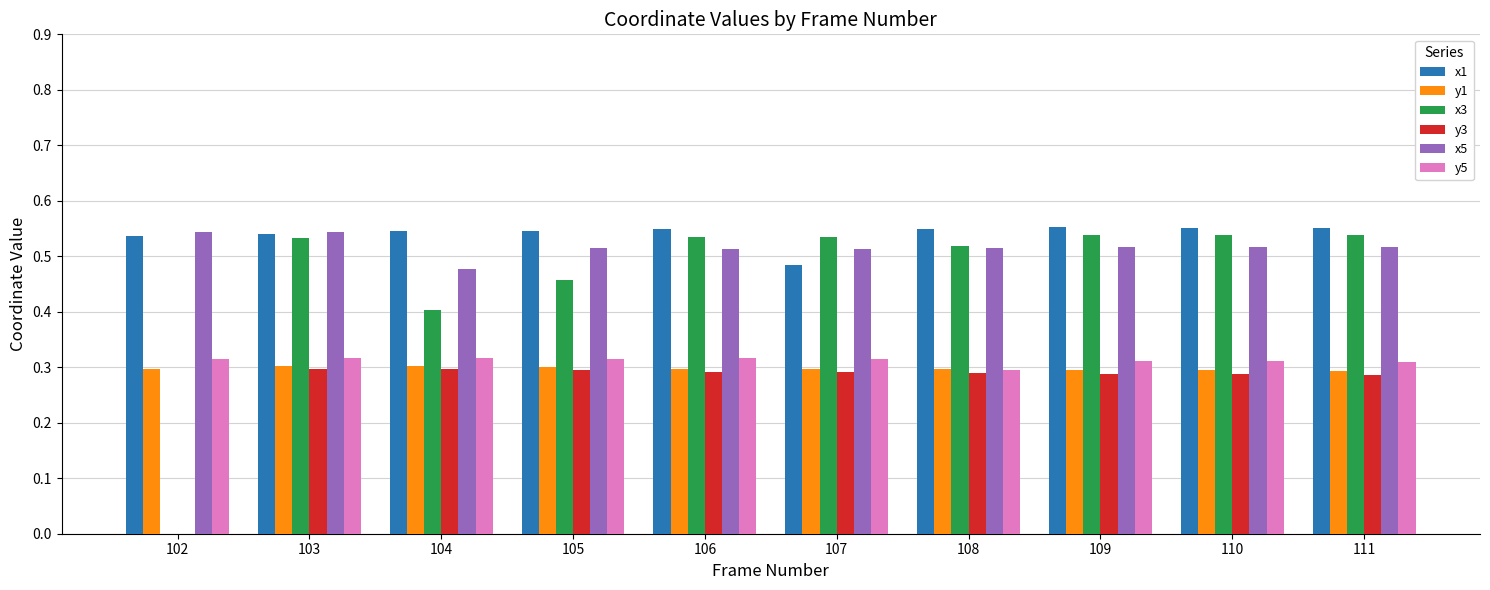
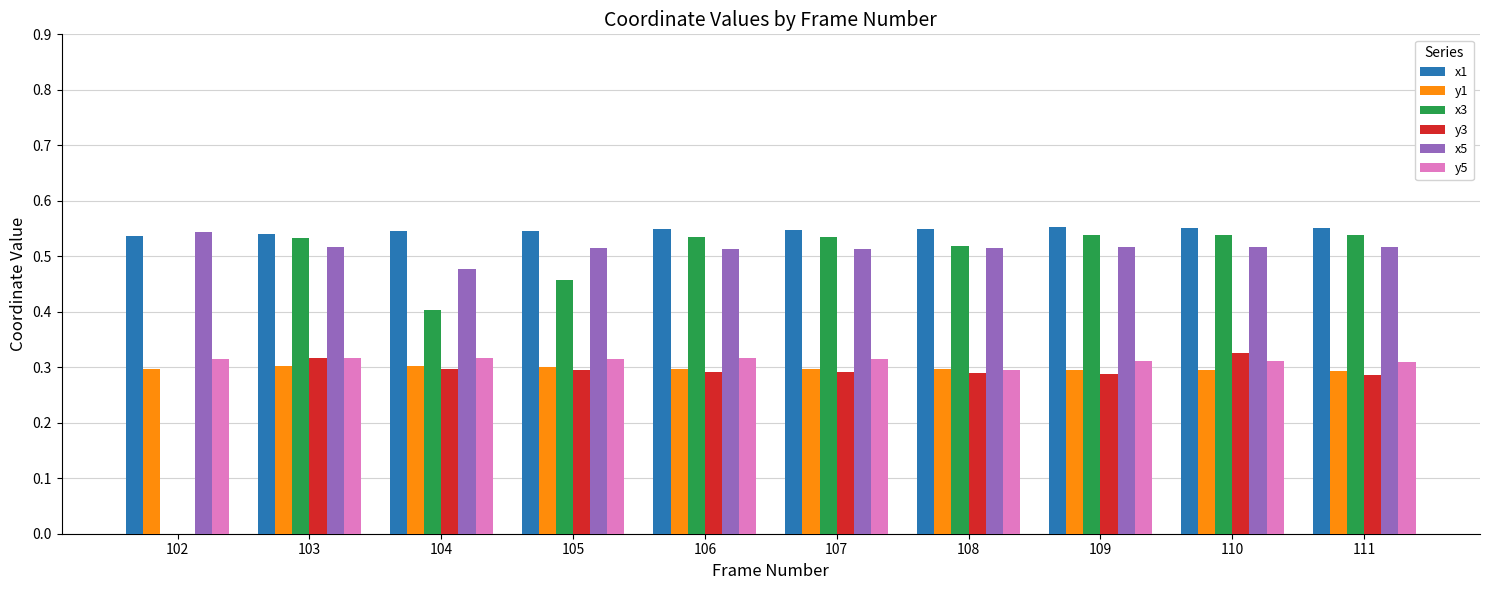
  {
    "x1": {
      "102": 0.54,
      "103": 0.54,
      "104": 0.55,
      "105": 0.55,
      "106": 0.55,
-     "107": 0.49,
+     "107": 0.55,
      "108": 0.55,
      "109": 0.55,
      "110": 0.55,
      "111": 0.55
    },
    "y1": {
      "102": 0.30,
      "103": 0.30,
      "104": 0.30,
      "105": 0.30,
      "106": 0.30,
      "107": 0.30,
      "108": 0.30,
      "109": 0.30,
      "110": 0.29,
      "111": 0.29
    },
    "x3": {
      "102": 0.00,
      "103": 0.53,
      "104": 0.40,
      "105": 0.46,
      "106": 0.54,
      "107": 0.54,
      "108": 0.52,
      "109": 0.54,
      "110": 0.54,
      "111": 0.54
    },
    "y3": {
      "102": 0.00,
-     "103": 0.30,
+     "103": 0.32,
      "104": 0.30,
      "105": 0.29,
      "106": 0.29,
      "107": 0.29,
      "108": 0.29,
      "109": 0.29,
-     "110": 0.29,
+     "110": 0.33,
      "111": 0.29
    },
    "x5": {
      "102": 0.54,
-     "103": 0.54,
+     "103": 0.52,
      "104": 0.48,
      "105": 0.51,
      "106": 0.51,
      "107": 0.51,
      "108": 0.51,
      "109": 0.52,
      "110": 0.52,
      "111": 0.52
    },
    "y5": {
      "102": 0.32,
      "103": 0.32,
      "104": 0.32,
      "105": 0.32,
      "106": 0.32,
      "107": 0.31,
      "108": 0.29,
      "109": 0.31,
      "110": 0.31,
      "111": 0.31
    }
  }
